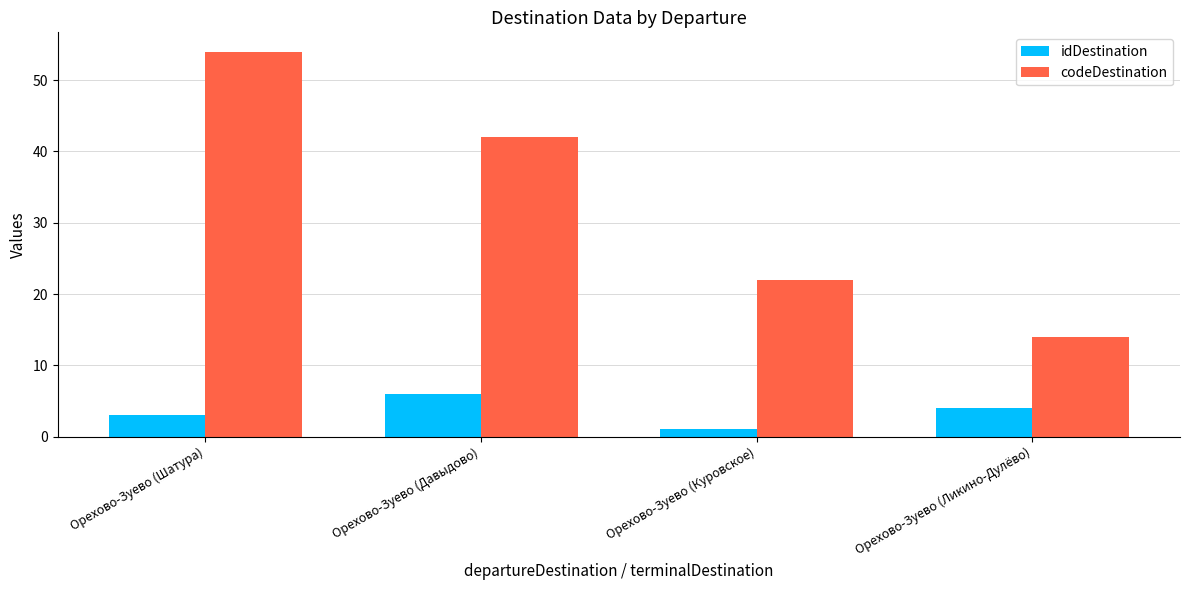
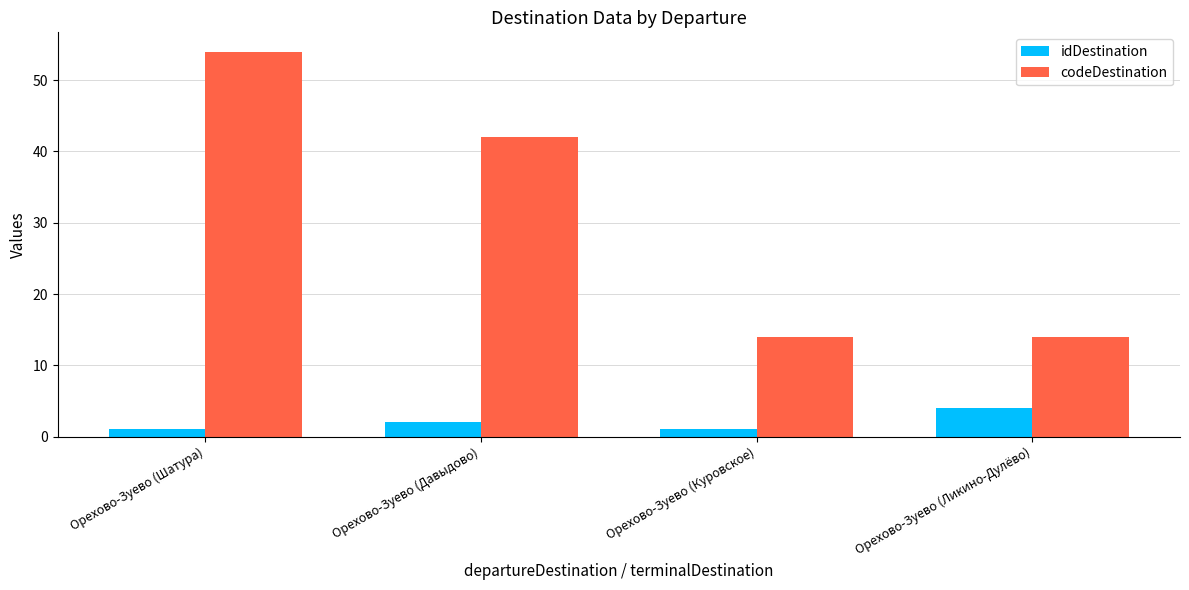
  {
    "idDestination": {
-     "Орехово-Зуево (Шатура)": 3,
-     "Орехово-Зуево (Давыдово)": 6,
+     "Орехово-Зуево (Шатура)": 1,
+     "Орехово-Зуево (Давыдово)": 2,
      "Орехово-Зуево (Куровское)": 1,
      "Орехово-Зуево (Ликино-Дулёво)": 4
    },
    "codeDestination": {
      "Орехово-Зуево (Шатура)": 54,
      "Орехово-Зуево (Давыдово)": 42,
-     "Орехово-Зуево (Куровское)": 22,
+     "Орехово-Зуево (Куровское)": 14,
      "Орехово-Зуево (Ликино-Дулёво)": 14
    }
  }
